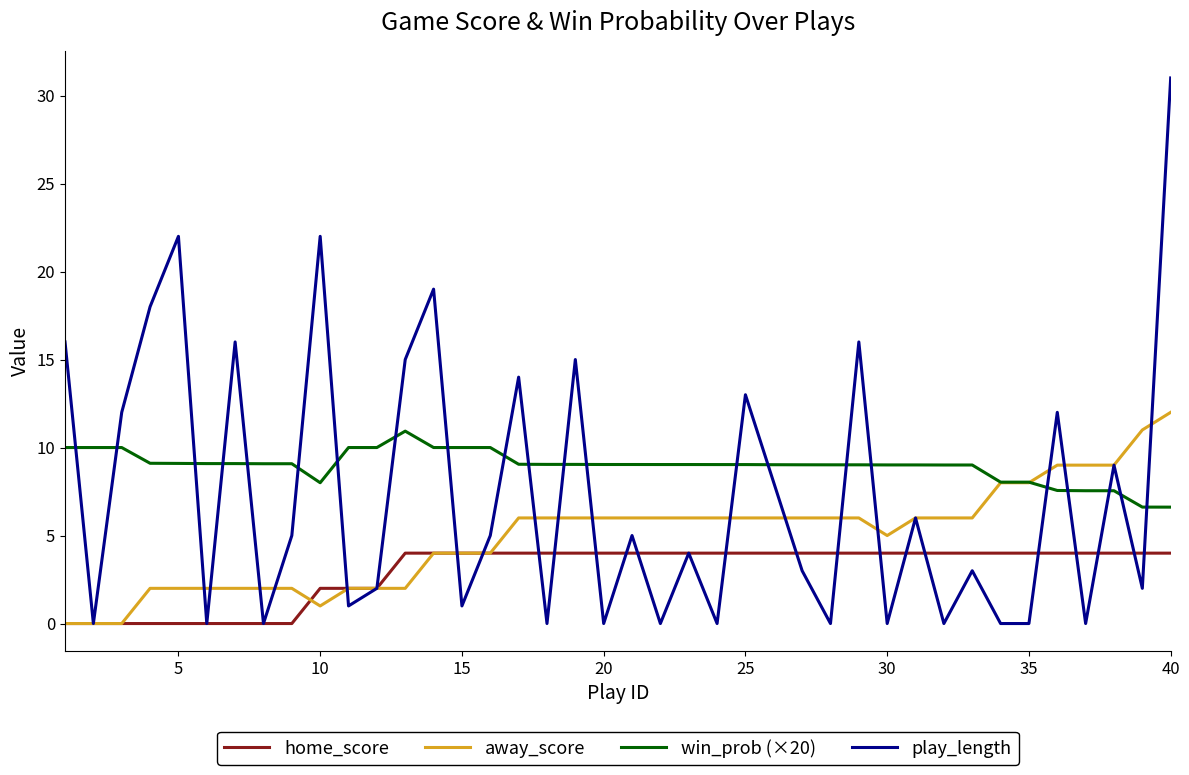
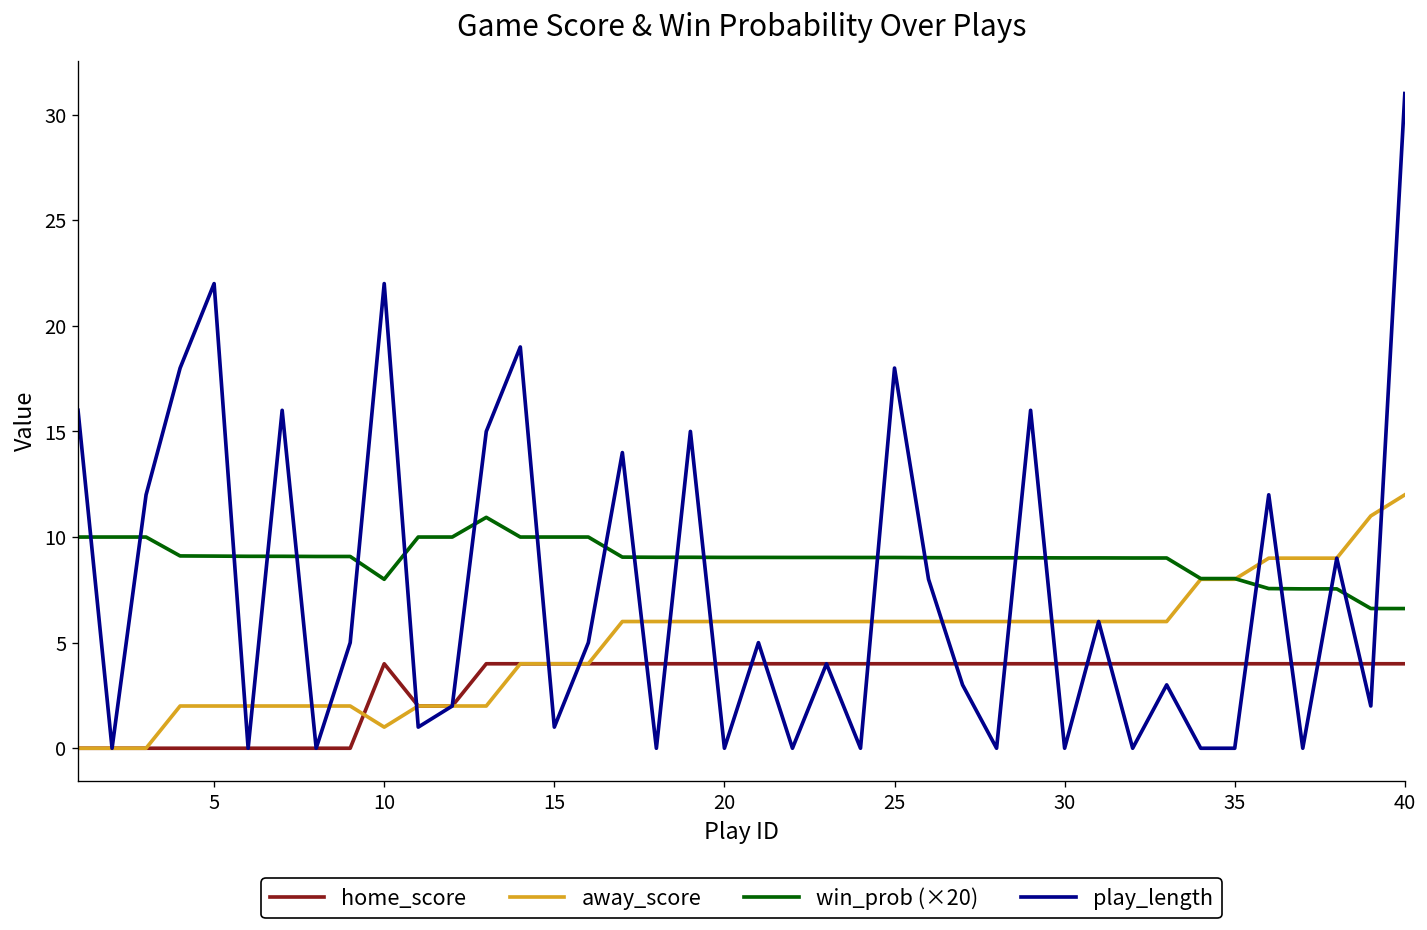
  {
    "home_score": {
      "5": 0,
-     "10": 2,
+     "10": 4,
      "20": 4,
      "25": 4,
      "30": 4,
      "35": 4,
      "40": 4
    },
    "away_score": {
      "5": 2,
      "10": 1,
      "20": 6,
      "25": 6,
-     "30": 5,
+     "30": 6,
      "40": 12
    },
    "win_prob (×20)": {
      "5": 9,
      "10": 8,
      "15": 10,
      "20": 9,
      "25": 9,
      "30": 9,
      "40": 6.6
    },
    "play_length": {
      "5": 22,
      "10": 22,
      "15": 1,
      "20": 0,
-     "25": 13,
+     "25": 18,
      "30": 0,
      "35": 0,
      "40": 31
    }
  }
